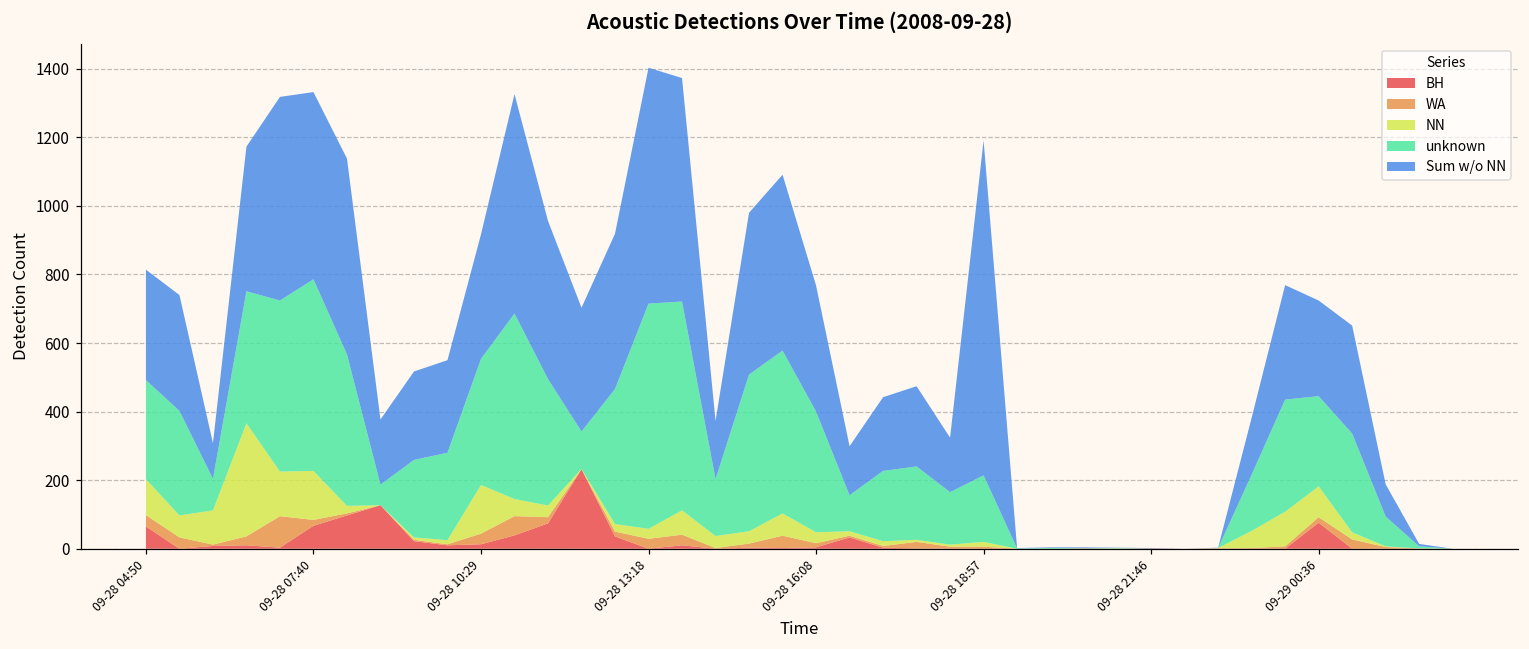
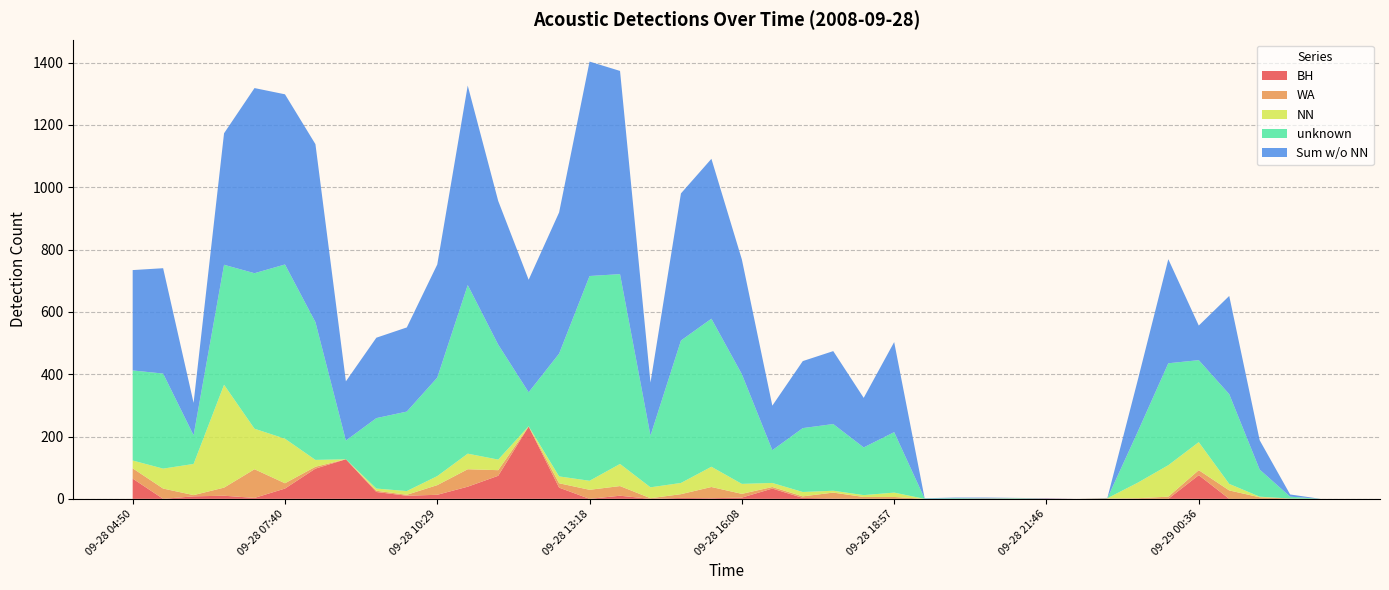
  {
    "BH": {
      "09-28 04:50": 70,
-     "09-28 07:40": 70,
+     "09-28 07:40": 30,
      "09-28 10:29": 10,
      "09-28 13:18": 0,
      "09-29 00:36": 80
    },
    "WA": {
      "09-28 04:50": 30,
      "09-28 07:40": 20,
      "09-28 10:29": 30,
      "09-28 13:18": 30,
      "09-28 16:08": 10,
      "09-29 00:36": 20
    },
    "NN": {
-     "09-28 04:50": 110,
+     "09-28 04:50": 30,
      "09-28 07:40": 140,
-     "09-28 10:29": 140,
+     "09-28 10:29": 30,
      "09-28 13:18": 30,
      "09-28 16:08": 30,
      "09-28 18:57": 10,
      "09-29 00:36": 90
    },
    "unknown": {
      "09-28 04:50": 290,
      "09-28 07:40": 560,
-     "09-28 10:29": 370,
+     "09-28 10:29": 320,
      "09-28 13:18": 660,
      "09-28 16:08": 350,
      "09-28 18:57": 190,
      "09-29 00:36": 260
    },
    "Sum w/o NN": {
      "09-28 04:50": 320,
      "09-28 07:40": 550,
      "09-28 10:29": 360,
      "09-28 13:18": 690,
      "09-28 16:08": 370,
-     "09-28 18:57": 980,
-     "09-29 00:36": 280
+     "09-28 18:57": 290,
+     "09-29 00:36": 110
    }
  }
